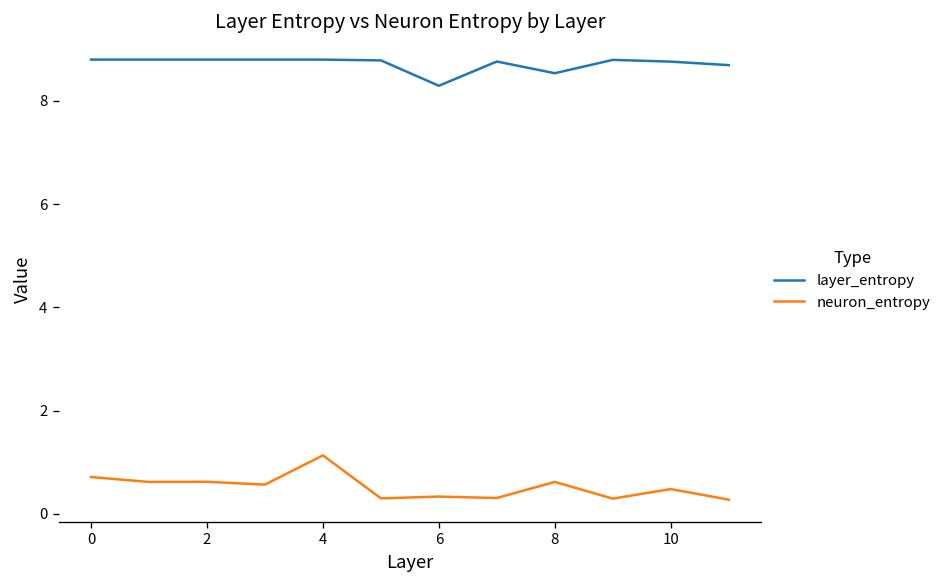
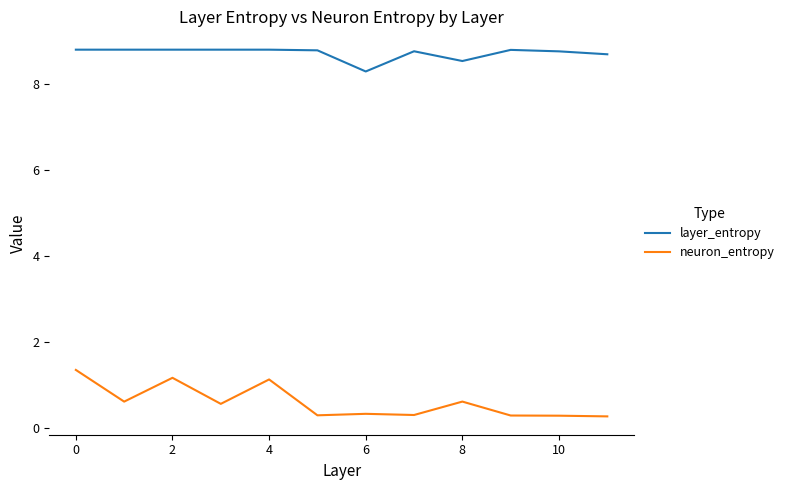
  {
    "layer_entropy": {
      "0": 8.8,
      "2": 8.8,
      "4": 8.8,
      "6": 8.3,
      "8": 8.5,
      "10": 8.8
    },
    "neuron_entropy": {
-     "0": 0.7,
-     "2": 0.6,
+     "0": 1.4,
+     "2": 1.2,
      "4": 1.1,
      "6": 0.3,
      "8": 0.6,
-     "10": 0.5
+     "10": 0.3
    }
  }
